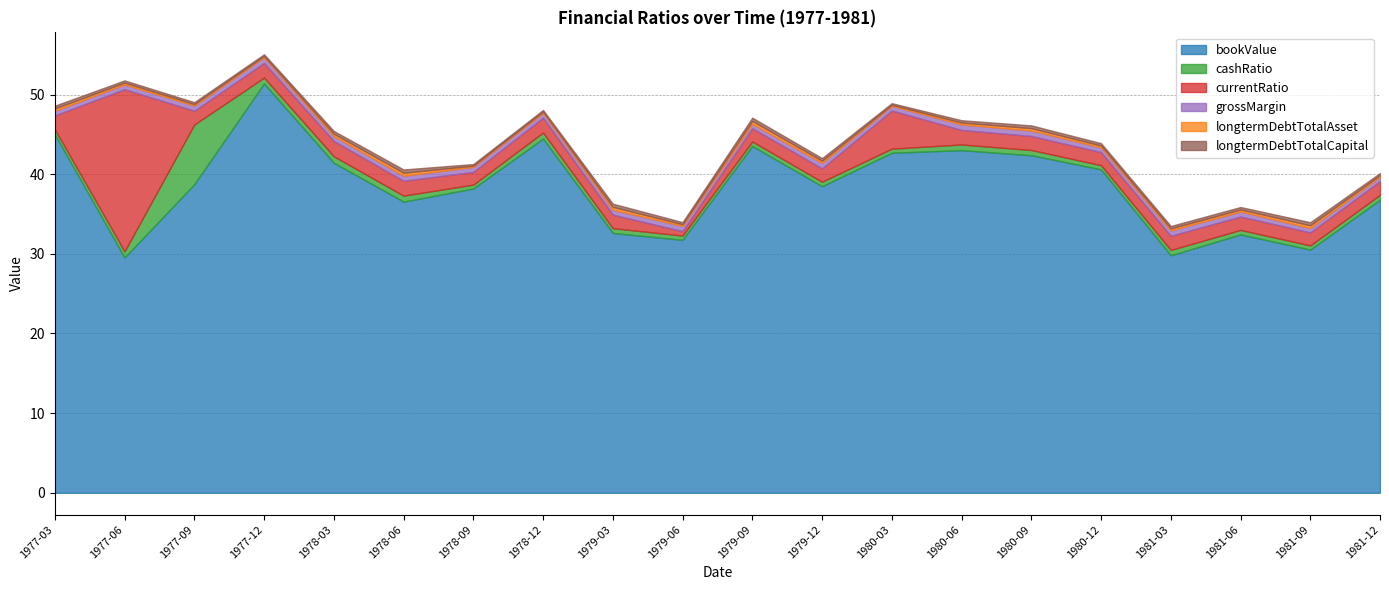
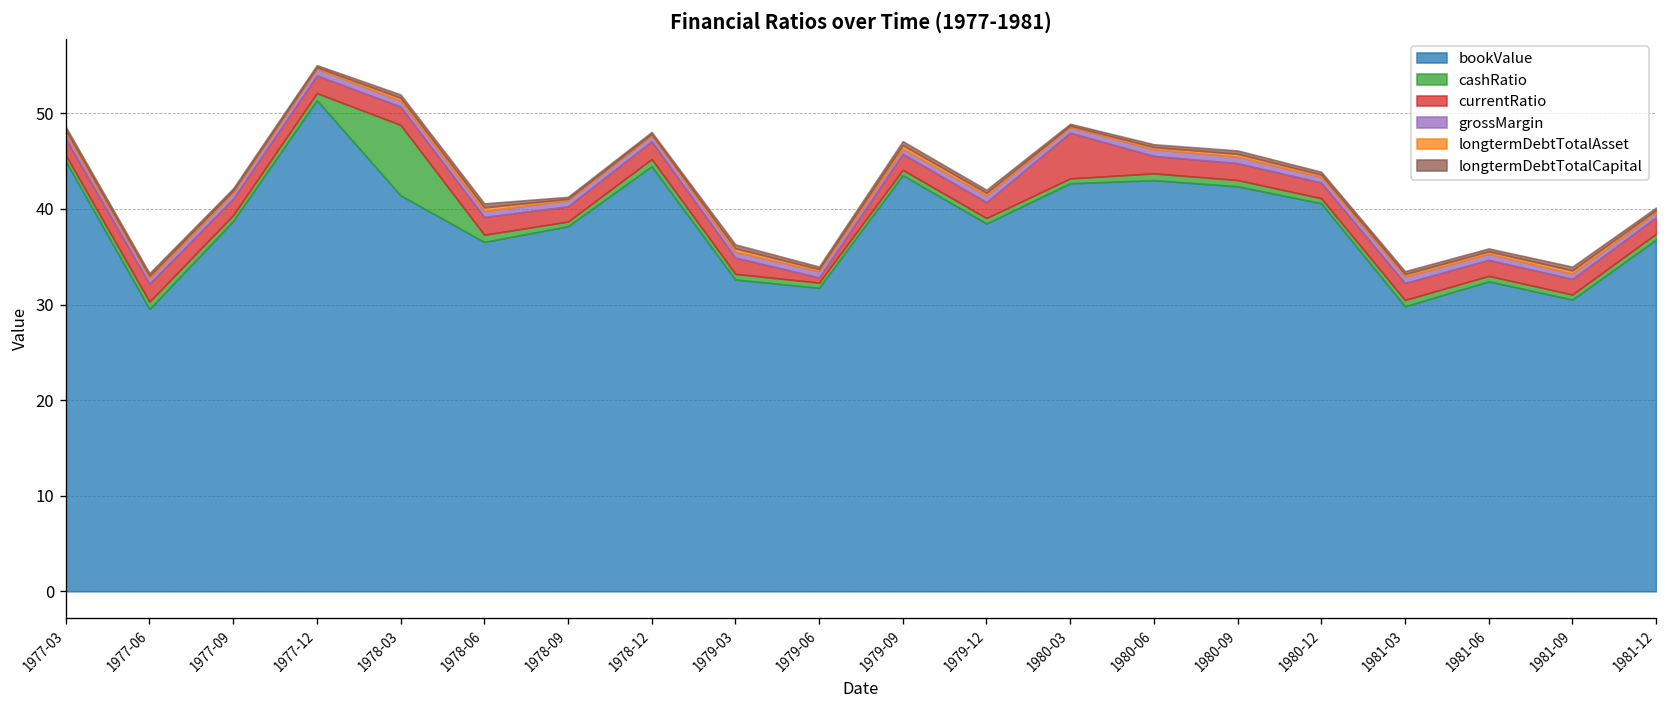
  {
    "bookValue": {
      "1977-03": 45,
      "1977-06": 30,
      "1977-09": 39,
      "1977-12": 51,
      "1978-03": 41,
      "1978-06": 37,
      "1978-09": 38,
      "1978-12": 44,
      "1979-03": 33,
      "1979-06": 32,
      "1979-09": 44,
      "1979-12": 38,
      "1980-03": 43,
      "1980-06": 43,
      "1980-09": 42,
      "1980-12": 41,
      "1981-03": 30,
      "1981-06": 32,
      "1981-09": 31,
      "1981-12": 37
    },
    "cashRatio": {
      "1977-03": 1,
      "1977-06": 1,
-     "1977-09": 7,
+     "1977-09": 1,
      "1977-12": 1,
-     "1978-03": 1,
+     "1978-03": 7,
      "1978-06": 1,
      "1978-09": 0,
      "1978-12": 1,
      "1979-03": 1,
      "1979-06": 1,
      "1979-09": 1,
      "1979-12": 1,
      "1980-03": 1,
      "1980-06": 1,
      "1980-09": 1,
      "1980-12": 1,
      "1981-03": 1,
      "1981-06": 1,
      "1981-09": 1,
      "1981-12": 1
    },
    "currentRatio": {
      "1977-03": 2,
-     "1977-06": 20,
+     "1977-06": 2,
      "1977-09": 2,
      "1977-12": 2,
      "1978-03": 2,
      "1978-06": 2,
      "1978-09": 2,
      "1978-12": 2,
      "1979-03": 2,
      "1979-06": 1,
      "1979-09": 2,
      "1979-12": 2,
      "1980-03": 5,
      "1980-06": 2,
      "1980-09": 2,
      "1980-12": 2,
      "1981-03": 2,
      "1981-06": 2,
      "1981-09": 2,
      "1981-12": 2
    },
    "grossMargin": {
      "1978-06": 1,
      "1979-03": 1,
      "1979-09": 1,
      "1981-09": 1
    },
    "longtermDebtTotalAsset": {
      "1978-06": 0,
      "1979-03": 0,
      "1979-09": 0,
      "1981-09": 0
    },
    "longtermDebtTotalCapital": {
      "1977-03": 0,
      "1978-03": 0,
      "1978-06": 0,
      "1979-03": 0,
      "1979-09": 0,
      "1979-12": 0,
      "1980-09": 0,
      "1981-09": 0
    }
  }
